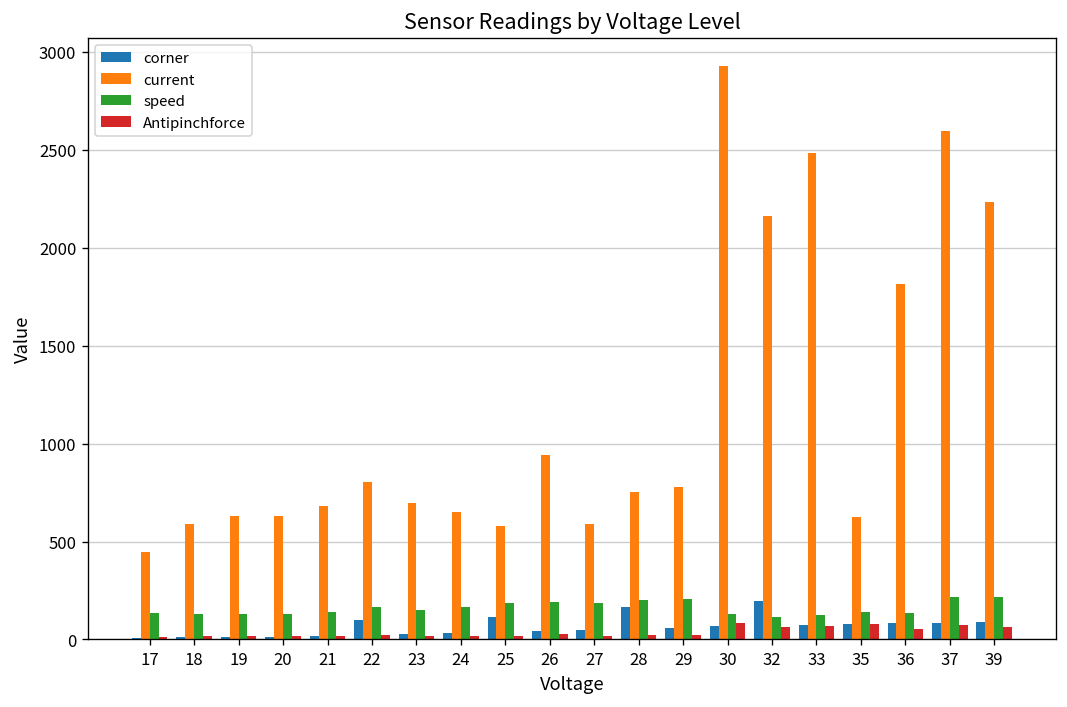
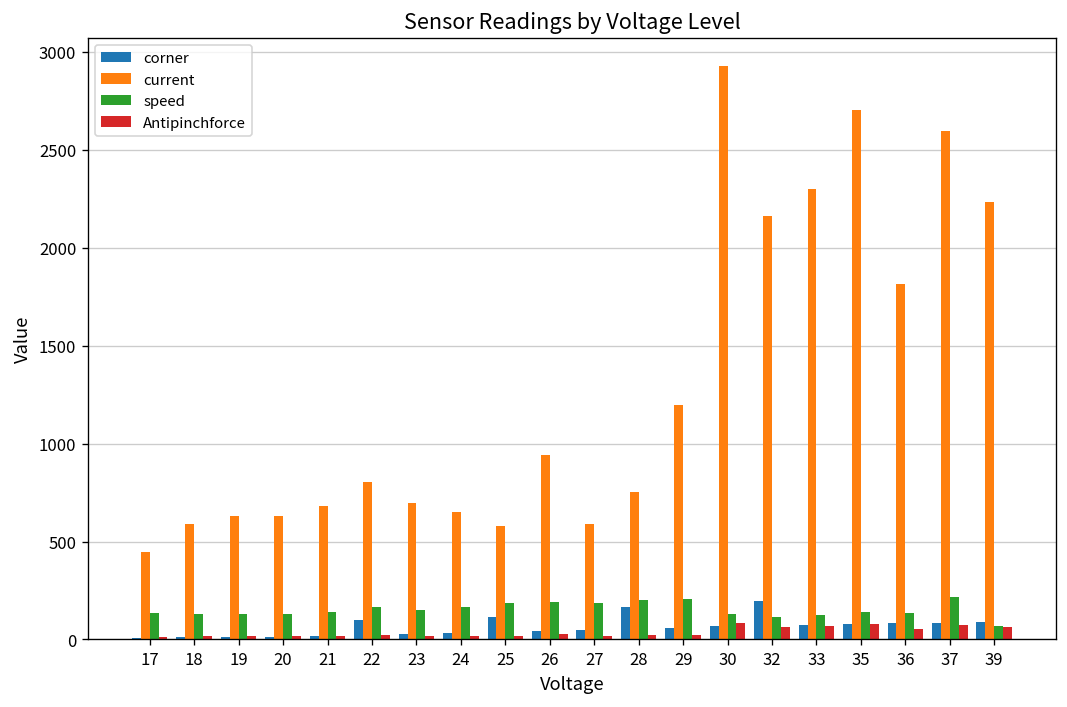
  {
    "corner": {
      "21": 20,
      "22": 100,
      "23": 30,
      "24": 40,
      "25": 120,
      "26": 40,
      "27": 50,
      "28": 170,
      "29": 60,
      "30": 70,
      "32": 200,
      "33": 80,
      "35": 80,
      "36": 80,
      "37": 90,
      "39": 90
    },
    "current": {
      "17": 450,
      "18": 590,
      "19": 630,
      "20": 630,
      "21": 680,
      "22": 810,
      "23": 700,
      "24": 650,
      "25": 580,
      "26": 940,
      "27": 590,
      "28": 760,
-     "29": 780,
+     "29": 1200,
      "30": 2930,
      "32": 2160,
-     "33": 2480,
-     "35": 630,
+     "33": 2300,
+     "35": 2700,
      "36": 1810,
      "37": 2590,
      "39": 2230
    },
    "speed": {
      "17": 140,
      "18": 130,
      "19": 130,
      "20": 130,
      "21": 140,
      "22": 170,
      "23": 150,
      "24": 170,
      "25": 190,
      "26": 190,
      "27": 190,
      "28": 200,
      "29": 210,
      "30": 130,
      "32": 110,
      "33": 120,
      "35": 140,
      "36": 130,
      "37": 220,
-     "39": 220
+     "39": 70
    },
    "Antipinchforce": {
      "18": 20,
      "19": 20,
      "20": 20,
      "21": 20,
      "22": 20,
      "23": 20,
      "24": 20,
      "25": 20,
      "26": 30,
      "27": 20,
      "28": 20,
      "29": 20,
      "30": 90,
      "32": 60,
      "33": 70,
      "35": 80,
      "36": 50,
      "37": 80,
      "39": 70
    }
  }
